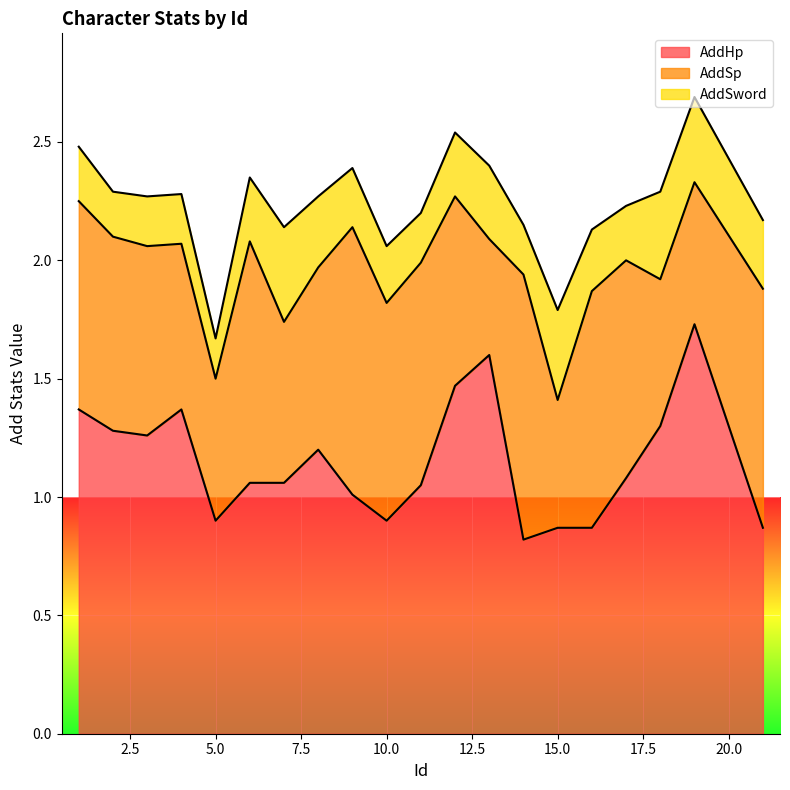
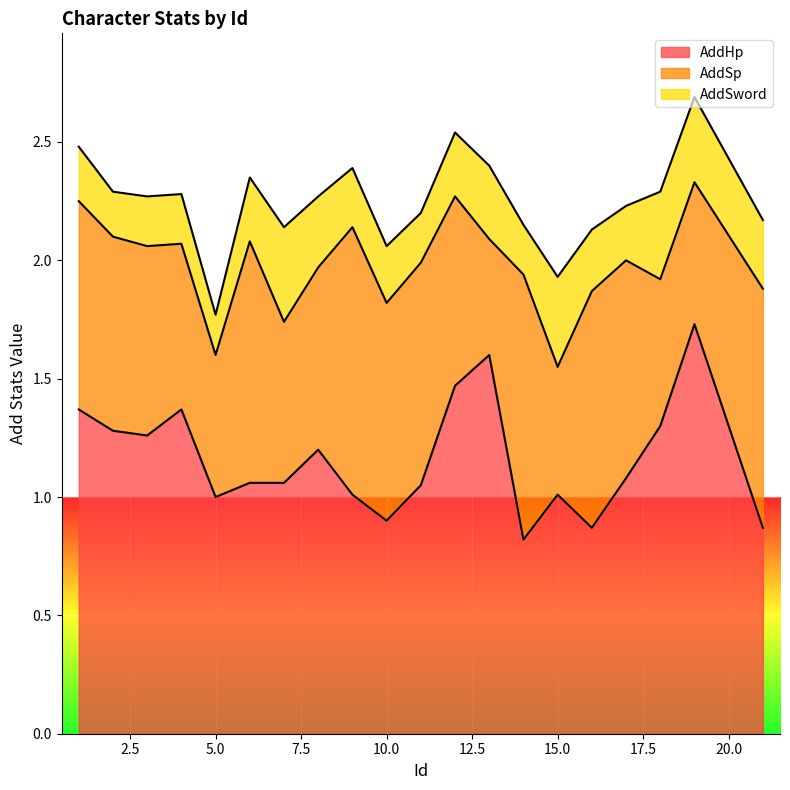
  {
    "AddHp": {
-     "5.0": 0.9,
+     "5.0": 1.0,
      "10.0": 0.90,
-     "15.0": 0.87
+     "15.0": 1.01
    },
    "AddSp": {
      "5.0": 0.60,
      "10.0": 0.92,
      "15.0": 0.54
    },
    "AddSword": {
      "5.0": 0.17,
      "10.0": 0.24,
      "15.0": 0.38
    }
  }
